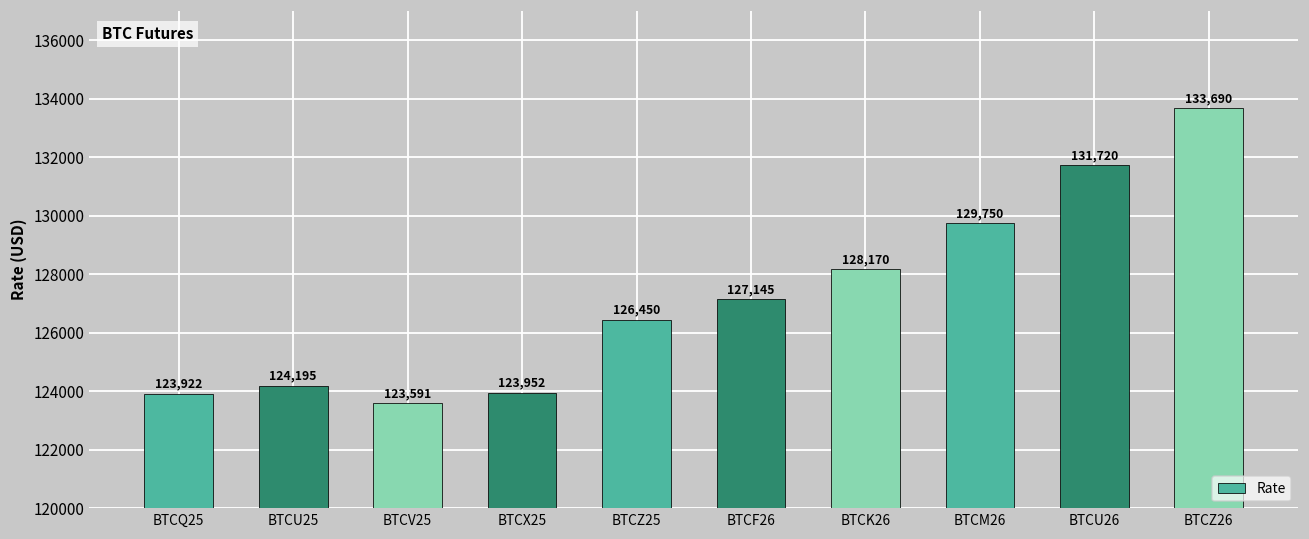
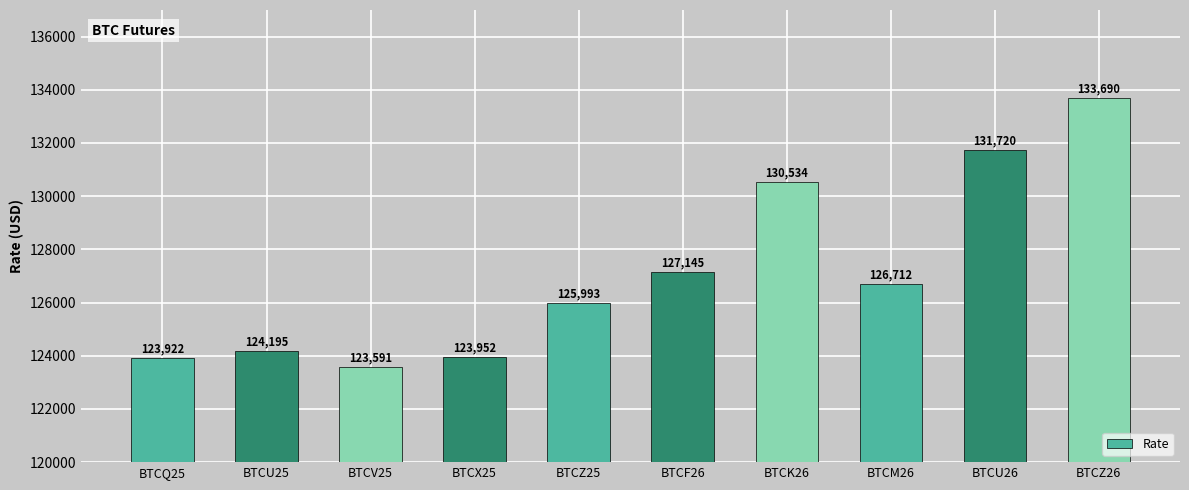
  {
    "BTCQ25": "123,922",
    "BTCU25": "124,195",
    "BTCV25": "123,591",
    "BTCX25": "123,952",
-   "BTCZ25": "126,450",
+   "BTCZ25": "125,993",
    "BTCF26": "127,145",
-   "BTCK26": "128,170",
-   "BTCM26": "129,750",
+   "BTCK26": "130,534",
+   "BTCM26": "126,712",
    "BTCU26": "131,720",
    "BTCZ26": "133,690"
  }
